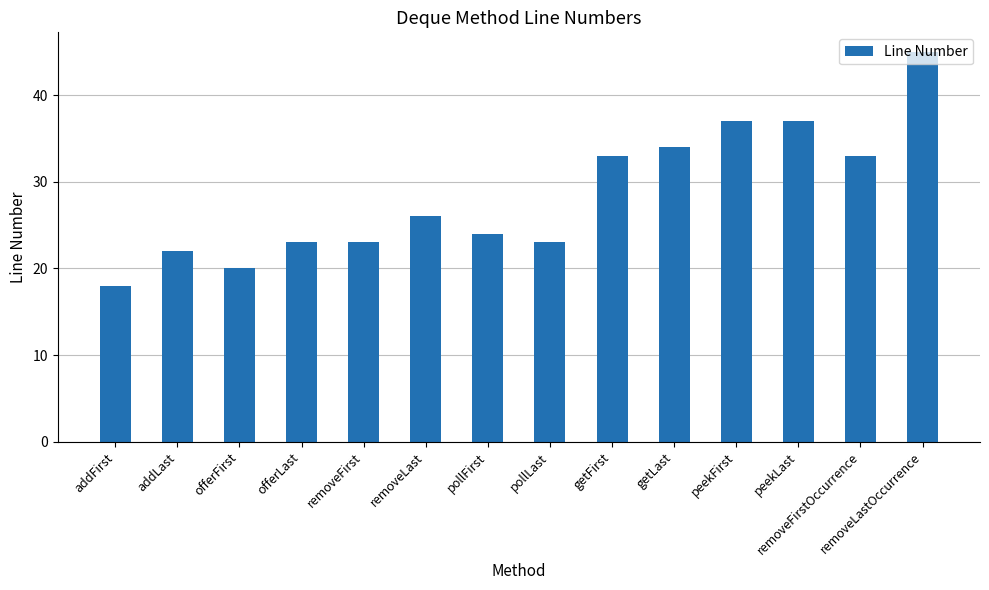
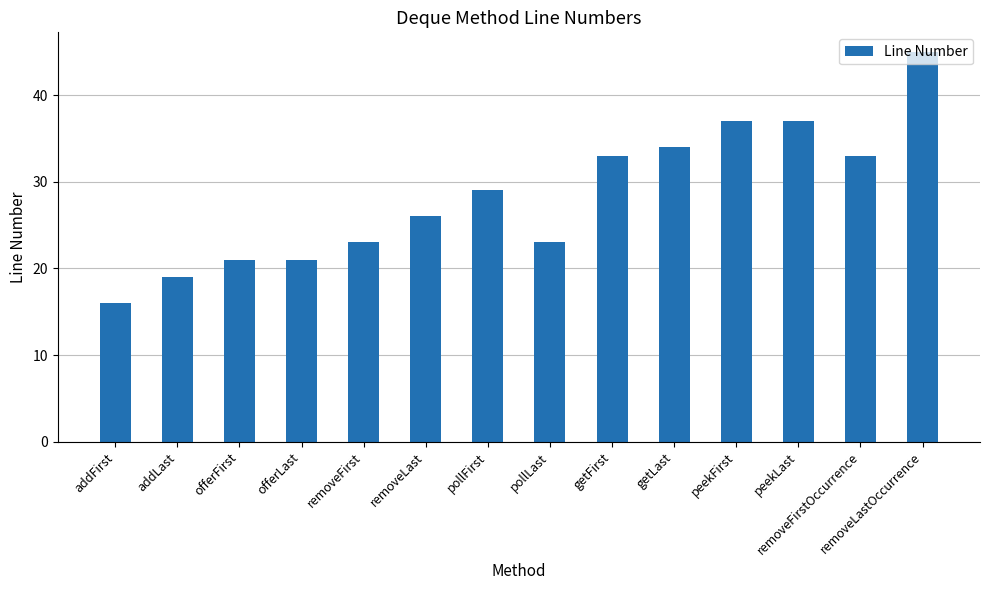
  {
-   "addFirst": 18,
-   "addLast": 22,
-   "offerFirst": 20,
-   "offerLast": 23,
+   "addFirst": 16,
+   "addLast": 19,
+   "offerFirst": 21,
+   "offerLast": 21,
    "removeFirst": 23,
    "removeLast": 26,
-   "pollFirst": 24,
+   "pollFirst": 29,
    "pollLast": 23,
    "getFirst": 33,
    "getLast": 34,
    "peekFirst": 37,
    "peekLast": 37,
    "removeFirstOccurrence": 33
  }
